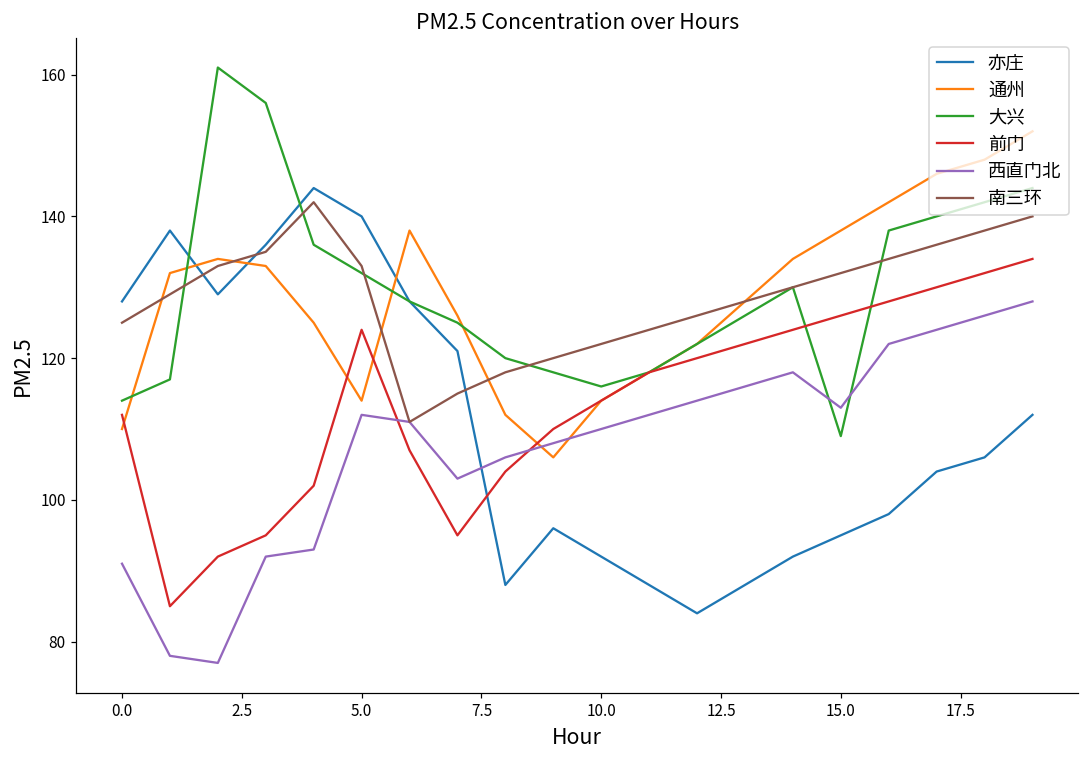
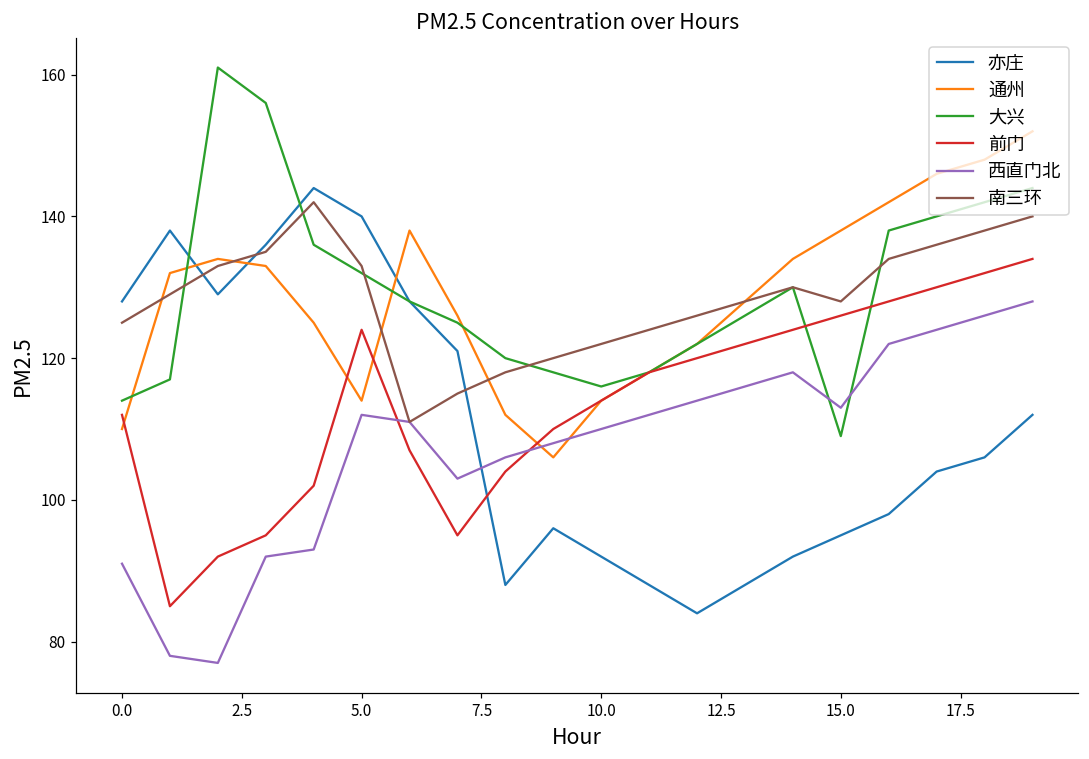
  {
    "亦庄": {
      "0.0": 128,
      "5.0": 140,
      "10.0": 92,
      "15.0": 95
    },
    "通州": {
      "0.0": 110,
      "5.0": 114,
      "15.0": 138
    },
    "大兴": {
      "0.0": 114,
      "5.0": 132,
      "10.0": 116,
      "15.0": 109
    },
    "前门": {
      "0.0": 112,
      "5.0": 124,
      "15.0": 126
    },
    "西直门北": {
      "0.0": 91,
      "5.0": 112,
      "10.0": 110,
      "15.0": 113
    },
    "南三环": {
      "0.0": 125,
      "5.0": 133,
      "10.0": 122,
-     "15.0": 132
+     "15.0": 128
    }
  }
